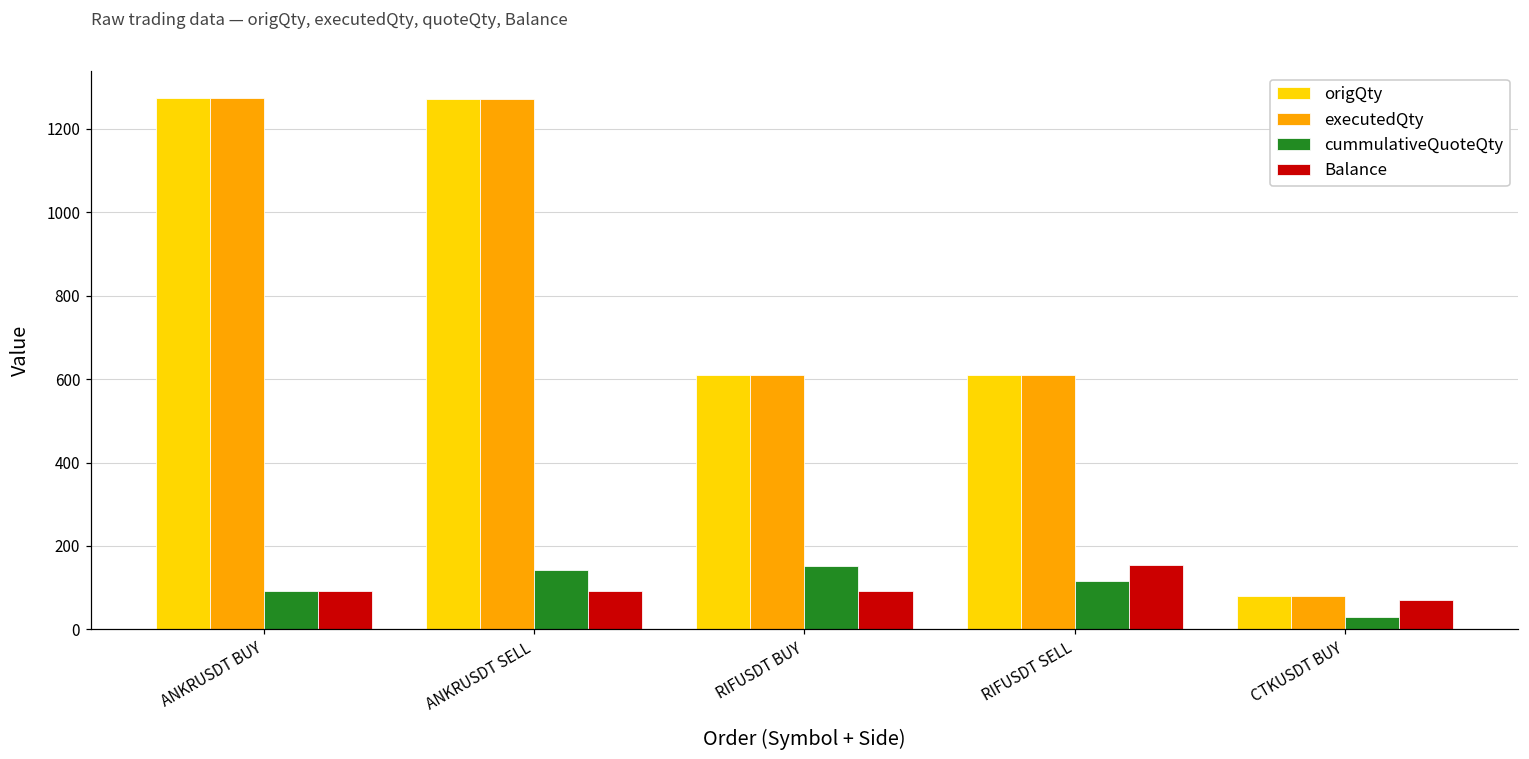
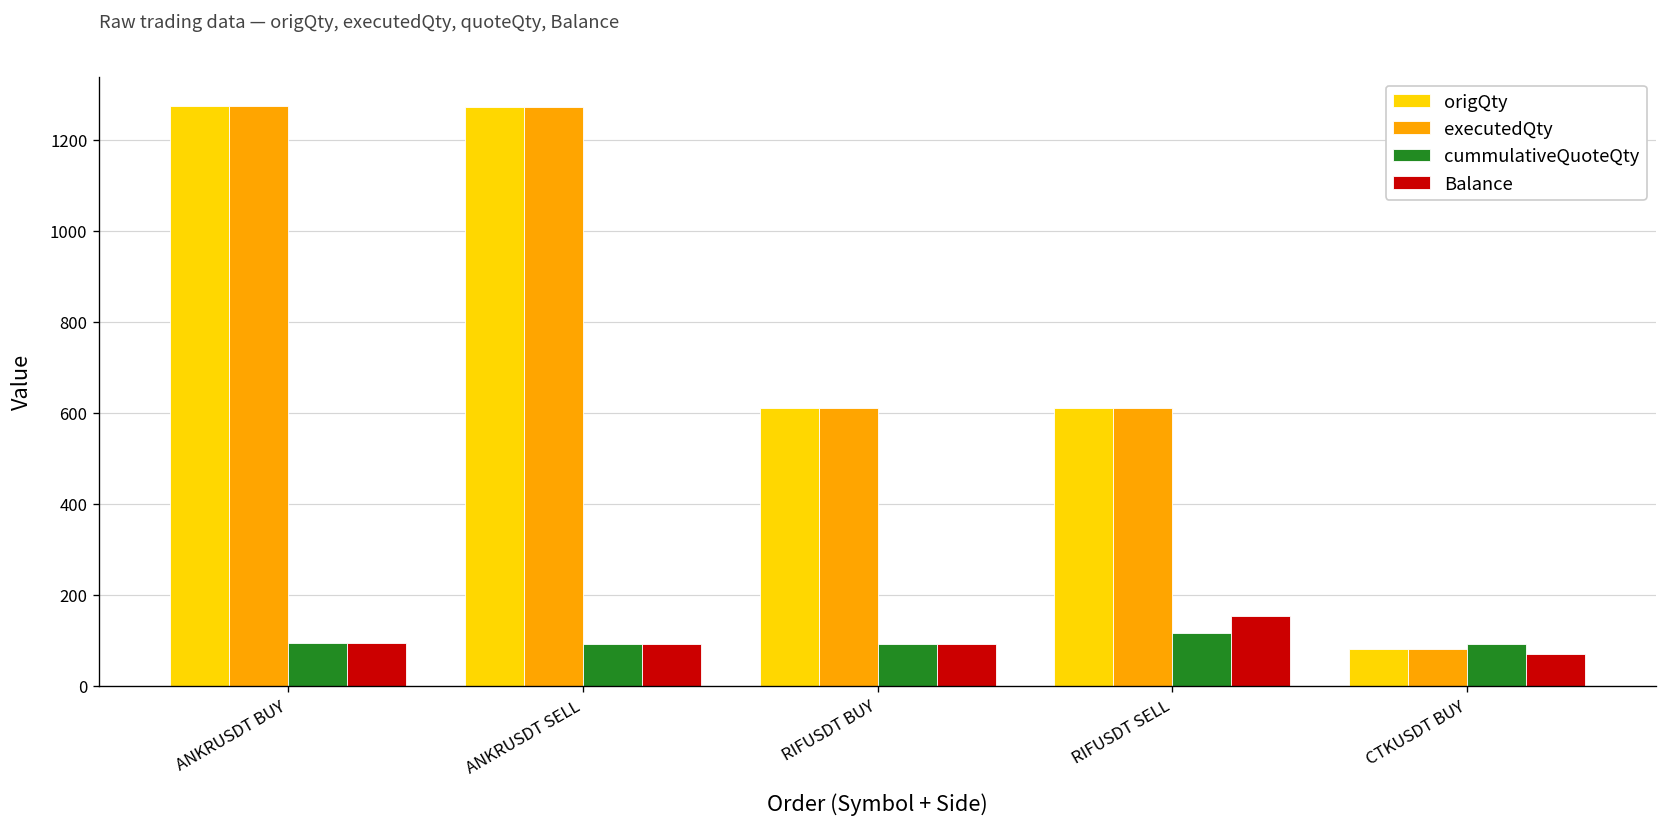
  {
    "cummulativeQuoteQty": {
      "ANKRUSDT BUY": 90,
-     "ANKRUSDT SELL": 140,
-     "RIFUSDT BUY": 150,
+     "ANKRUSDT SELL": 90,
+     "RIFUSDT BUY": 90,
      "RIFUSDT SELL": 120,
-     "CTKUSDT BUY": 30
+     "CTKUSDT BUY": 90
    },
    "Balance": {
      "ANKRUSDT BUY": 90,
      "ANKRUSDT SELL": 90,
      "RIFUSDT BUY": 90,
      "RIFUSDT SELL": 150,
      "CTKUSDT BUY": 70
    }
  }
